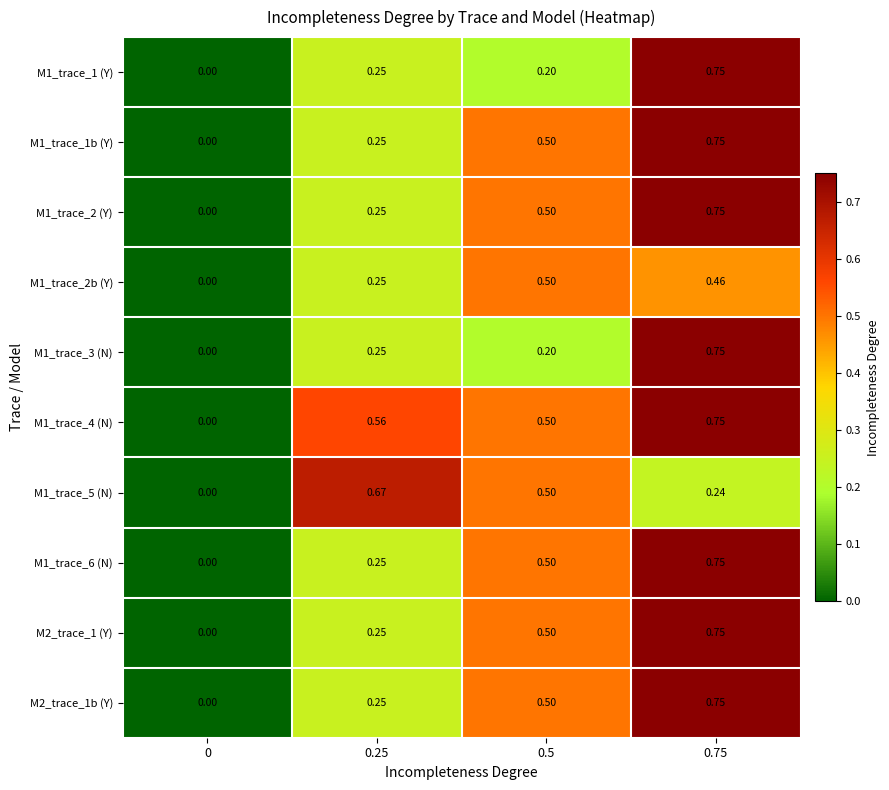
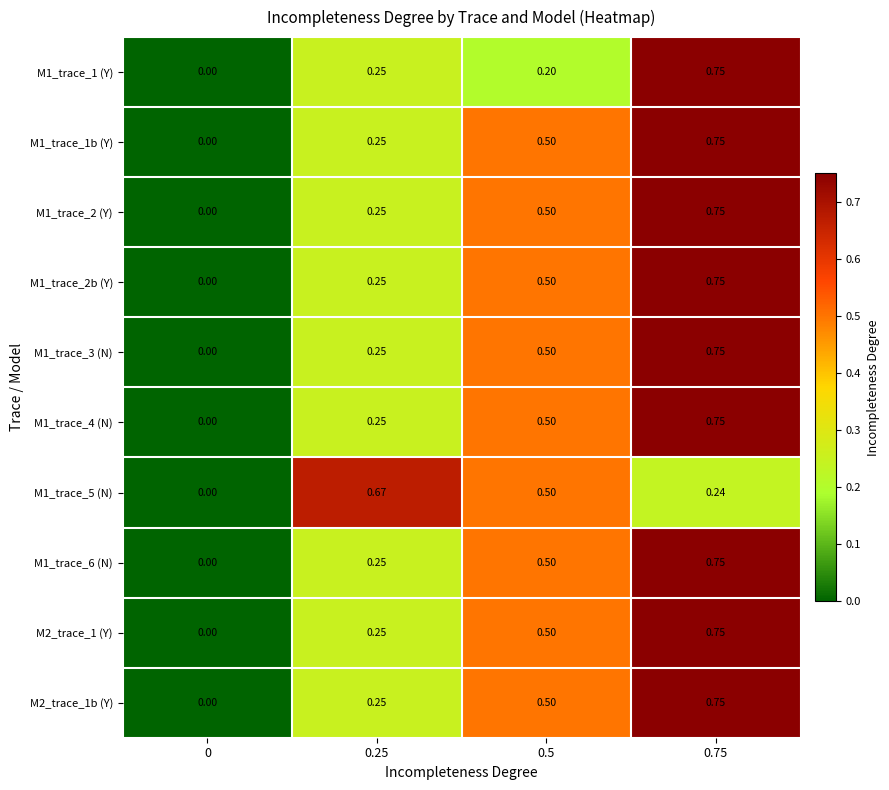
  {
    "M1_trace_1 (Y)": {
      "0": 0.00,
      "0.25": 0.25,
      "0.5": 0.20,
      "0.75": 0.75
    },
    "M1_trace_1b (Y)": {
      "0": 0.00,
      "0.25": 0.25,
      "0.5": 0.50,
      "0.75": 0.75
    },
    "M1_trace_2 (Y)": {
      "0": 0.00,
      "0.25": 0.25,
      "0.5": 0.50,
      "0.75": 0.75
    },
    "M1_trace_2b (Y)": {
      "0": 0.00,
      "0.25": 0.25,
      "0.5": 0.50,
-     "0.75": 0.46
+     "0.75": 0.75
    },
    "M1_trace_3 (N)": {
      "0": 0.00,
      "0.25": 0.25,
-     "0.5": 0.20,
+     "0.5": 0.50,
      "0.75": 0.75
    },
    "M1_trace_4 (N)": {
      "0": 0.00,
-     "0.25": 0.56,
+     "0.25": 0.25,
      "0.5": 0.50,
      "0.75": 0.75
    },
    "M1_trace_5 (N)": {
      "0": 0.00,
      "0.25": 0.67,
      "0.5": 0.50,
      "0.75": 0.24
    },
    "M1_trace_6 (N)": {
      "0": 0.00,
      "0.25": 0.25,
      "0.5": 0.50,
      "0.75": 0.75
    },
    "M2_trace_1 (Y)": {
      "0": 0.00,
      "0.25": 0.25,
      "0.5": 0.50,
      "0.75": 0.75
    },
    "M2_trace_1b (Y)": {
      "0": 0.00,
      "0.25": 0.25,
      "0.5": 0.50,
      "0.75": 0.75
    }
  }
